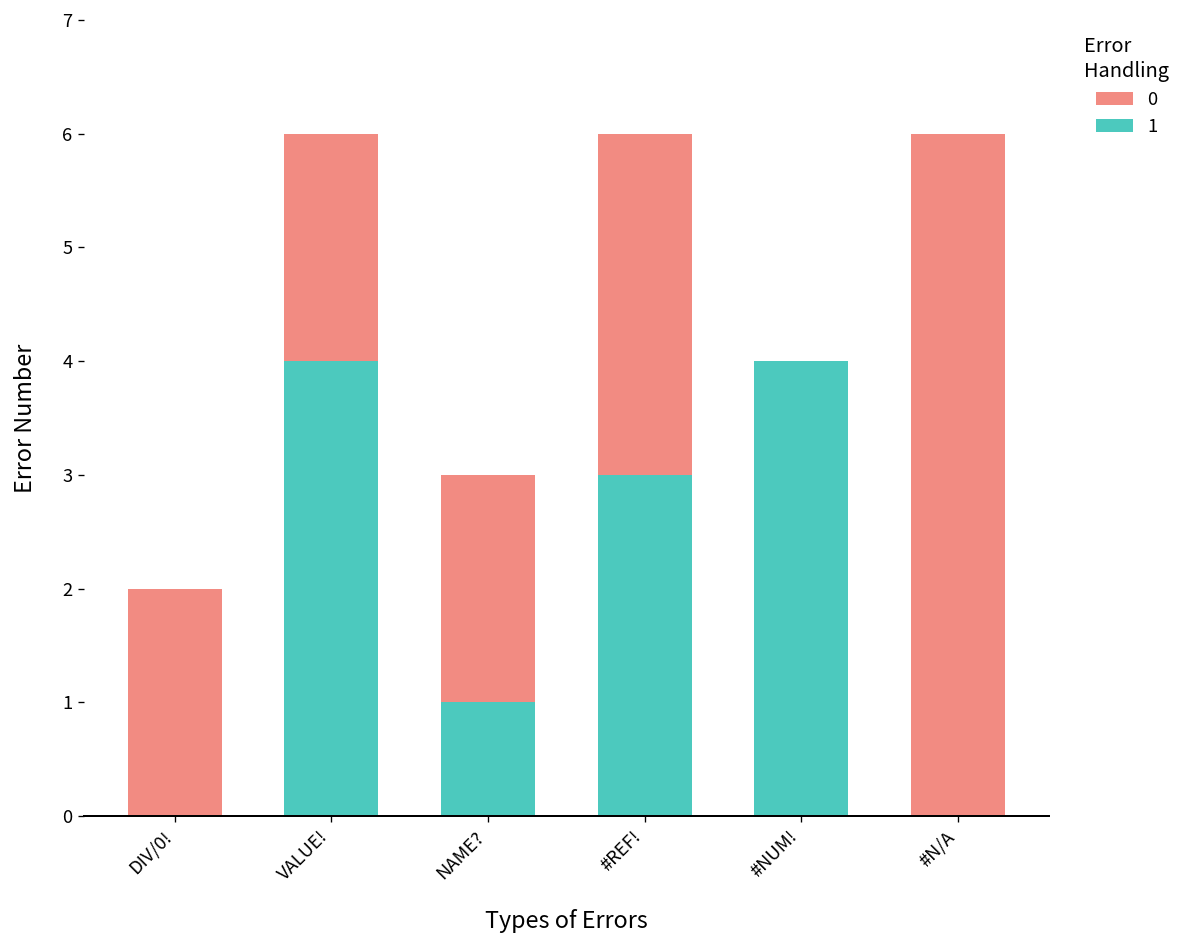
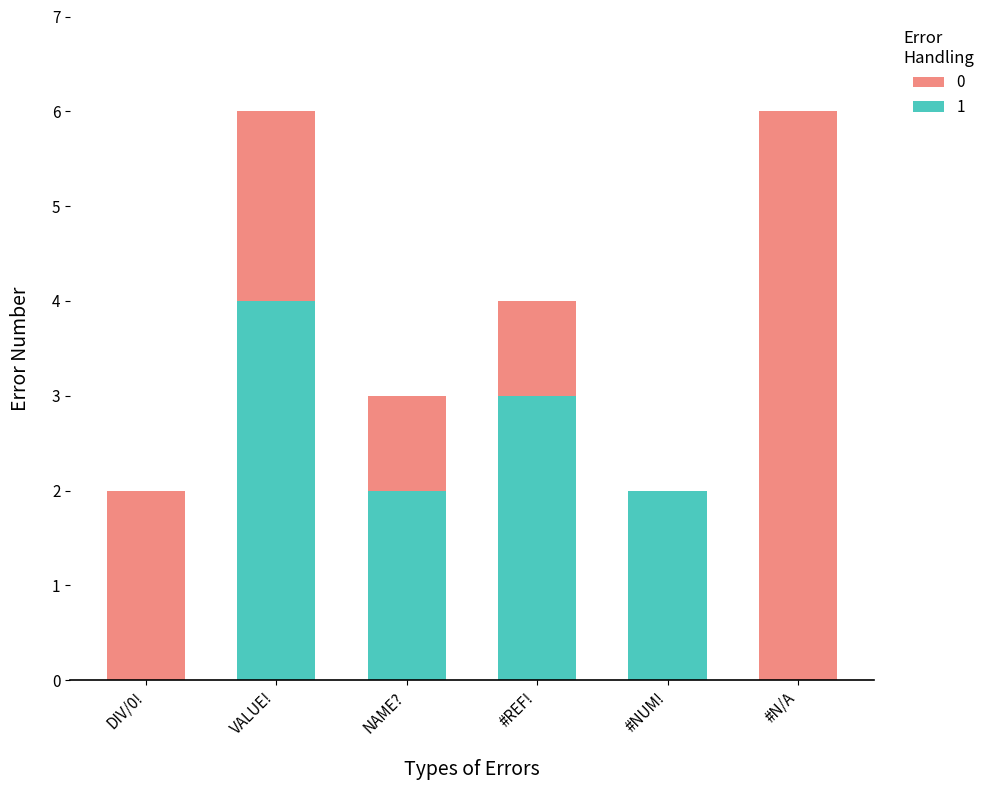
  {
    "0": {
      "DIV/0!": 2,
      "VALUE!": 6,
      "NAME?": 3,
-     "#REF!": 6,
+     "#REF!": 4,
      "#N/A": 6
    },
    "1": {
      "DIV/0!": 0,
-     "NAME?": 1,
-     "#NUM!": 4,
+     "NAME?": 2,
+     "#NUM!": 2,
      "#N/A": 0
    }
  }
